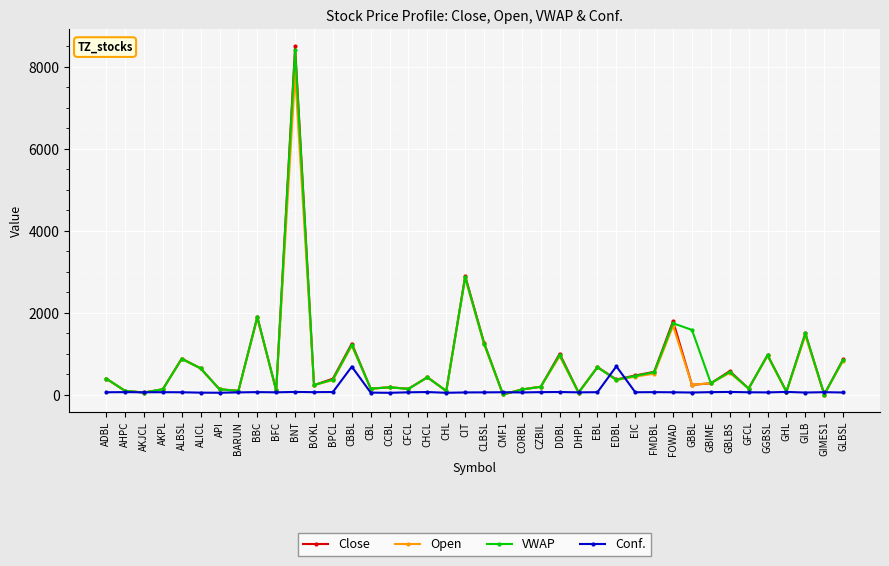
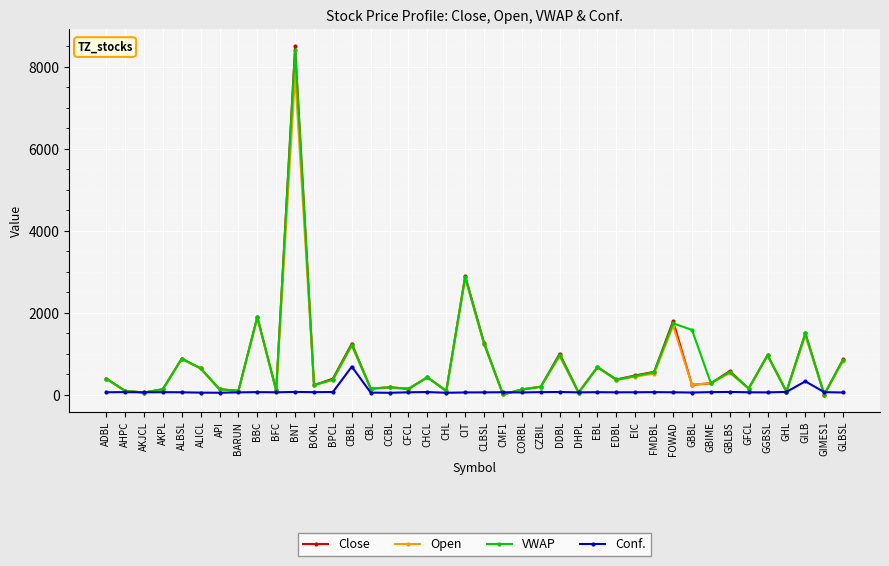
  {
    "Close": {
      "BNT": 8500
    },
    "Open": {
      "BNT": 7800,
      "FOWAD": 1700
    },
    "VWAP": {
      "BNT": 8400,
      "GBBL": 1600
    },
    "Conf.": {
      "ADBL": 100,
      "AKPL": 100,
      "ALBSL": 100,
      "ALICL": 100,
      "API": 100,
      "BBC": 100,
      "BNT": 100,
      "BOKL": 100,
      "BPCL": 100,
      "CBBL": 700,
      "CBL": 100,
      "CCBL": 100,
      "CFCL": 100,
      "CHCL": 100,
      "CIT": 100,
      "CLBSL": 100,
      "CORBL": 100,
      "CZBIL": 100,
      "DDBL": 100,
      "EBL": 100,
-     "EDBL": 700,
+     "EDBL": 100,
      "EIC": 100,
      "FMDBL": 100,
      "FOWAD": 100,
      "GBBL": 100,
      "GBIME": 100,
      "GBLBS": 100,
      "GFCL": 100,
      "GGBSL": 100,
-     "GILB": 100,
+     "GILB": 300,
      "GLBSL": 100
    }
  }
